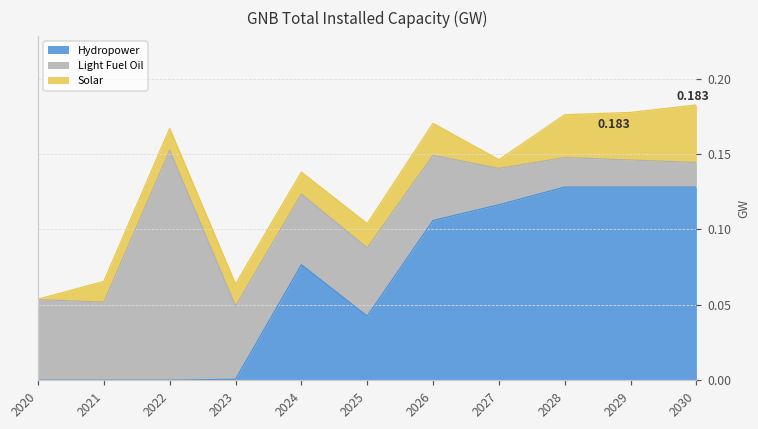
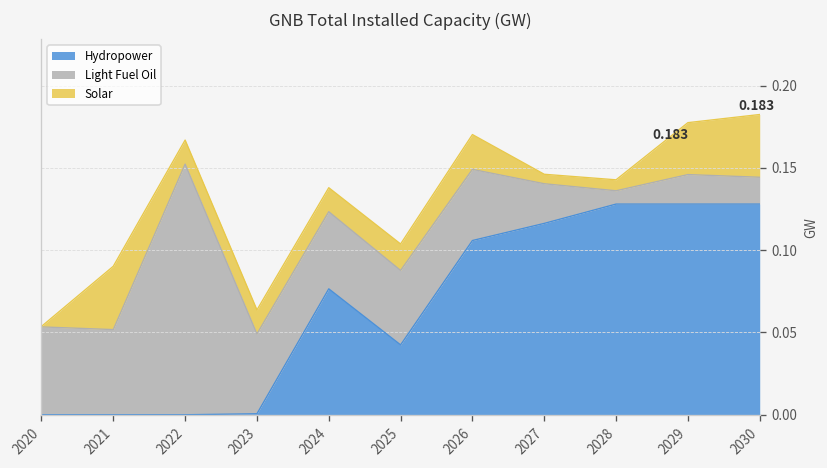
  {
    "Hydropower": {
      "2020": 0.000,
      "2021": 0.000,
      "2022": 0.000,
      "2023": 0.001,
      "2024": 0.077,
      "2025": 0.042,
      "2026": 0.106,
      "2027": 0.116,
      "2028": 0.128,
      "2029": 0.128,
      "2030": 0.128
    },
    "Light Fuel Oil": {
      "2021": 0.052,
      "2022": 0.152,
      "2023": 0.049,
      "2024": 0.047,
      "2025": 0.045,
      "2026": 0.043,
      "2027": 0.024,
-     "2028": 0.020,
+     "2028": 0.008,
      "2029": 0.018,
      "2030": 0.016
    },
    "Solar": {
-     "2021": 0.014,
+     "2021": 0.038,
      "2022": 0.015,
      "2023": 0.015,
      "2024": 0.015,
      "2025": 0.016,
      "2026": 0.021,
      "2027": 0.006,
-     "2028": 0.028
+     "2028": 0.007
    }
  }
